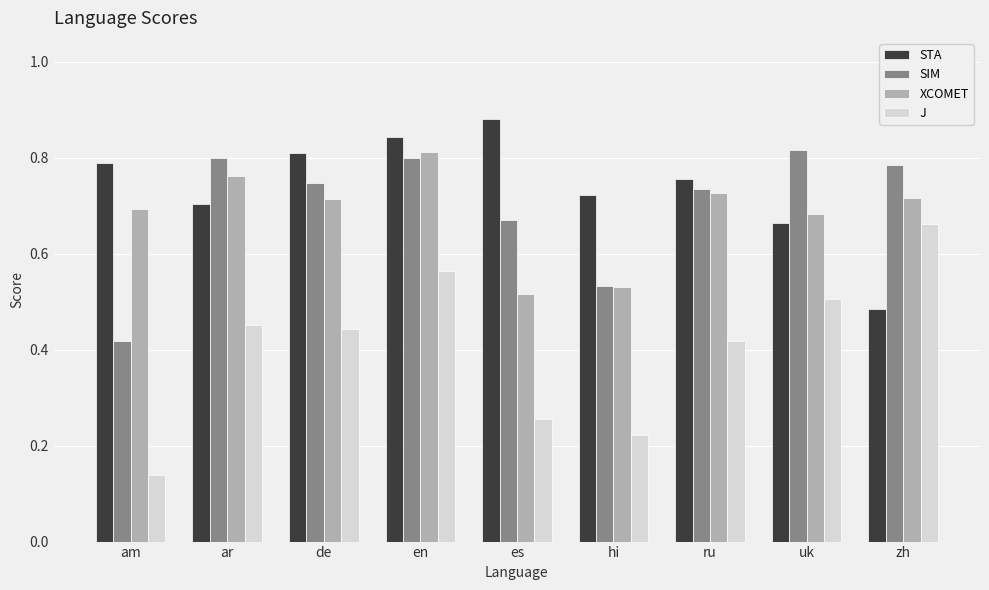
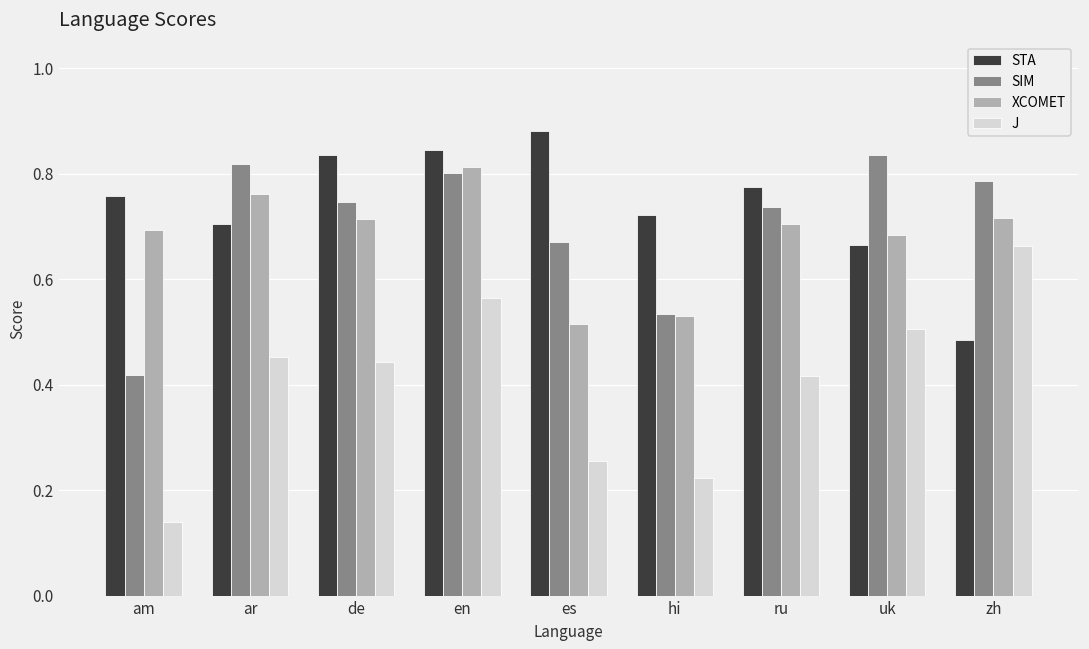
  {
    "STA": {
-     "am": 0.79,
+     "am": 0.76,
      "ar": 0.70,
-     "de": 0.81,
+     "de": 0.84,
      "en": 0.84,
      "es": 0.88,
      "hi": 0.72,
-     "ru": 0.76,
+     "ru": 0.77,
      "uk": 0.66,
      "zh": 0.48
    },
    "SIM": {
      "am": 0.42,
-     "ar": 0.80,
+     "ar": 0.82,
      "de": 0.75,
      "en": 0.80,
      "es": 0.67,
      "hi": 0.53,
      "ru": 0.74,
-     "uk": 0.82,
+     "uk": 0.84,
      "zh": 0.79
    },
    "XCOMET": {
      "am": 0.69,
      "ar": 0.76,
      "de": 0.71,
      "en": 0.81,
      "es": 0.52,
      "hi": 0.53,
-     "ru": 0.73,
+     "ru": 0.71,
      "uk": 0.68,
      "zh": 0.72
    },
    "J": {
      "am": 0.14,
      "ar": 0.45,
      "de": 0.44,
      "en": 0.56,
      "es": 0.25,
      "hi": 0.22,
      "ru": 0.42,
      "uk": 0.51,
      "zh": 0.66
    }
  }
